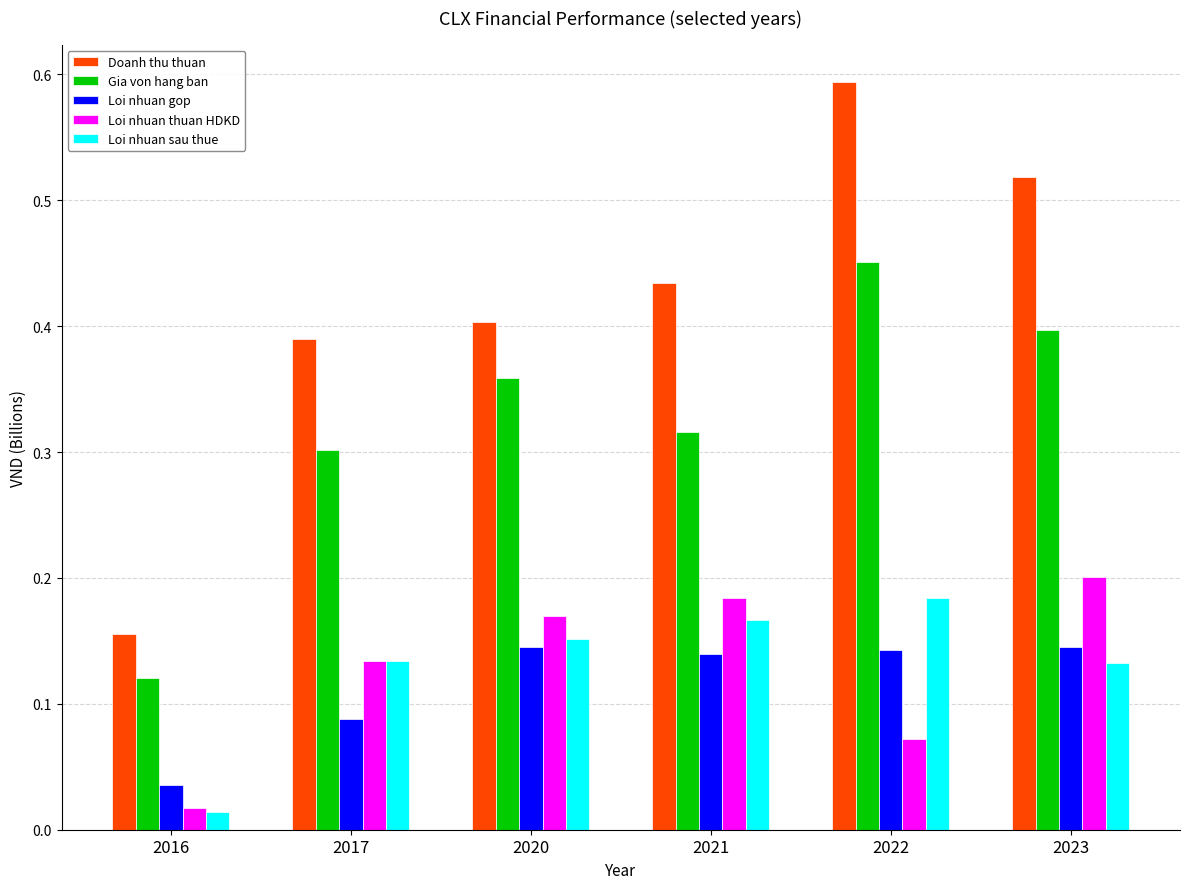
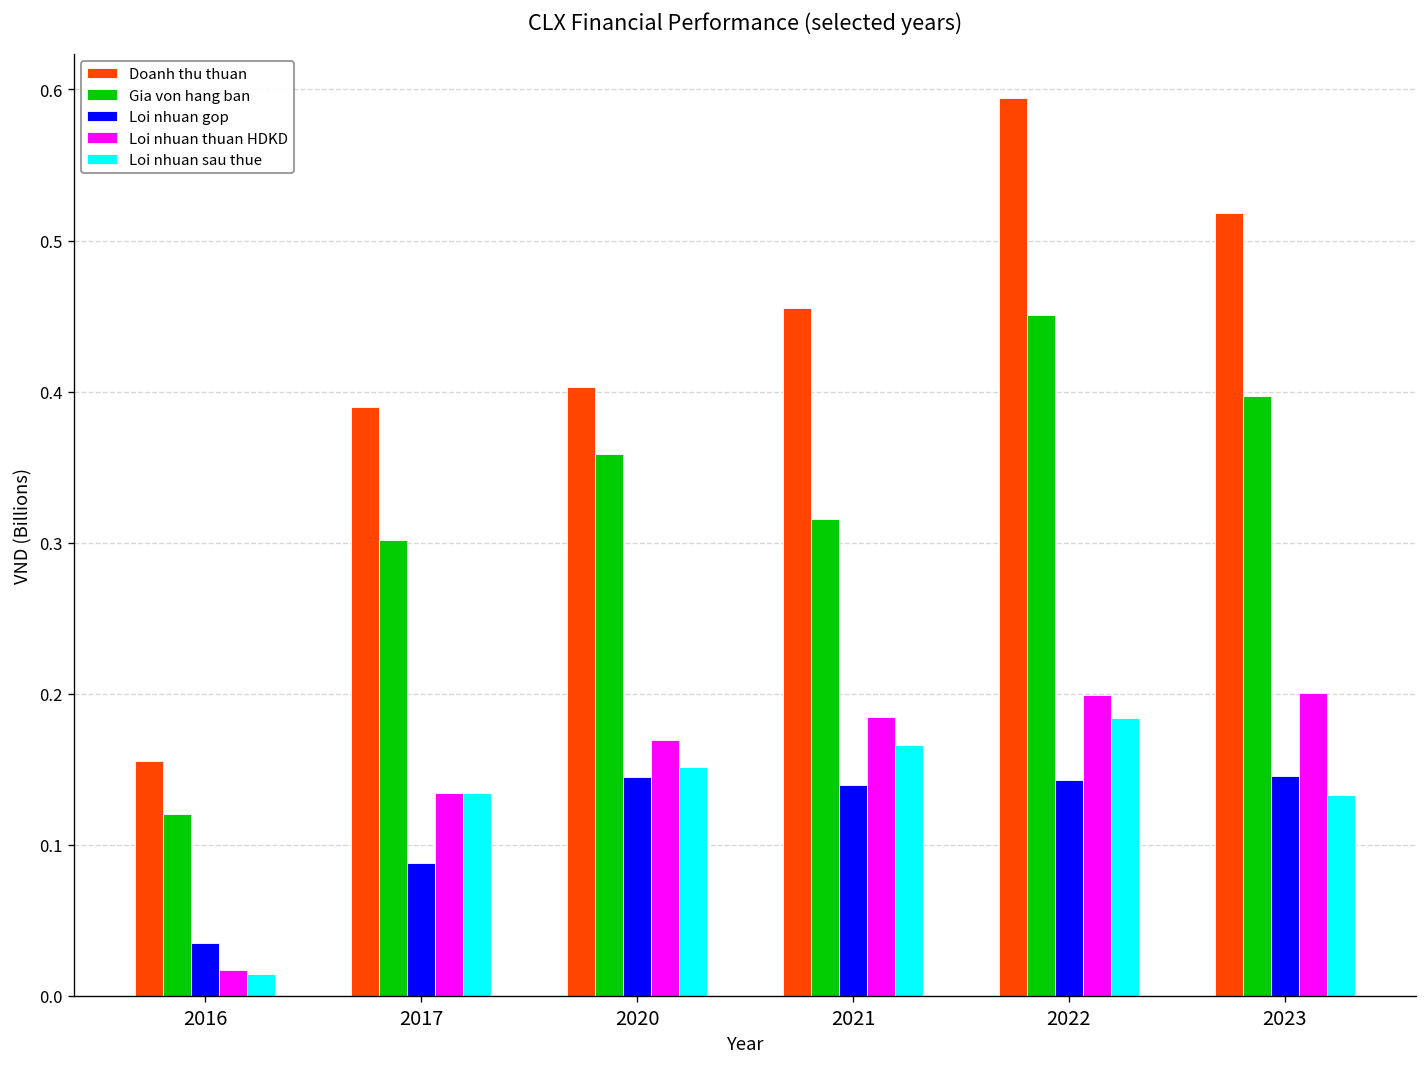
  {
    "Doanh thu thuan": {
      "2016": 0.156,
      "2017": 0.390,
      "2020": 0.403,
-     "2021": 0.435,
+     "2021": 0.455,
      "2022": 0.594,
      "2023": 0.518
    },
    "Gia von hang ban": {
      "2016": 0.120,
      "2017": 0.302,
      "2020": 0.359,
      "2021": 0.316,
      "2022": 0.451,
      "2023": 0.397
    },
    "Loi nhuan gop": {
      "2016": 0.035,
      "2017": 0.088,
      "2020": 0.145,
      "2021": 0.140,
      "2022": 0.143,
      "2023": 0.145
    },
    "Loi nhuan thuan HDKD": {
      "2016": 0.017,
      "2017": 0.134,
      "2020": 0.170,
      "2021": 0.184,
-     "2022": 0.072,
+     "2022": 0.199,
      "2023": 0.200
    },
    "Loi nhuan sau thue": {
      "2016": 0.014,
      "2017": 0.134,
      "2020": 0.151,
      "2021": 0.166,
      "2022": 0.184,
      "2023": 0.133
    }
  }
